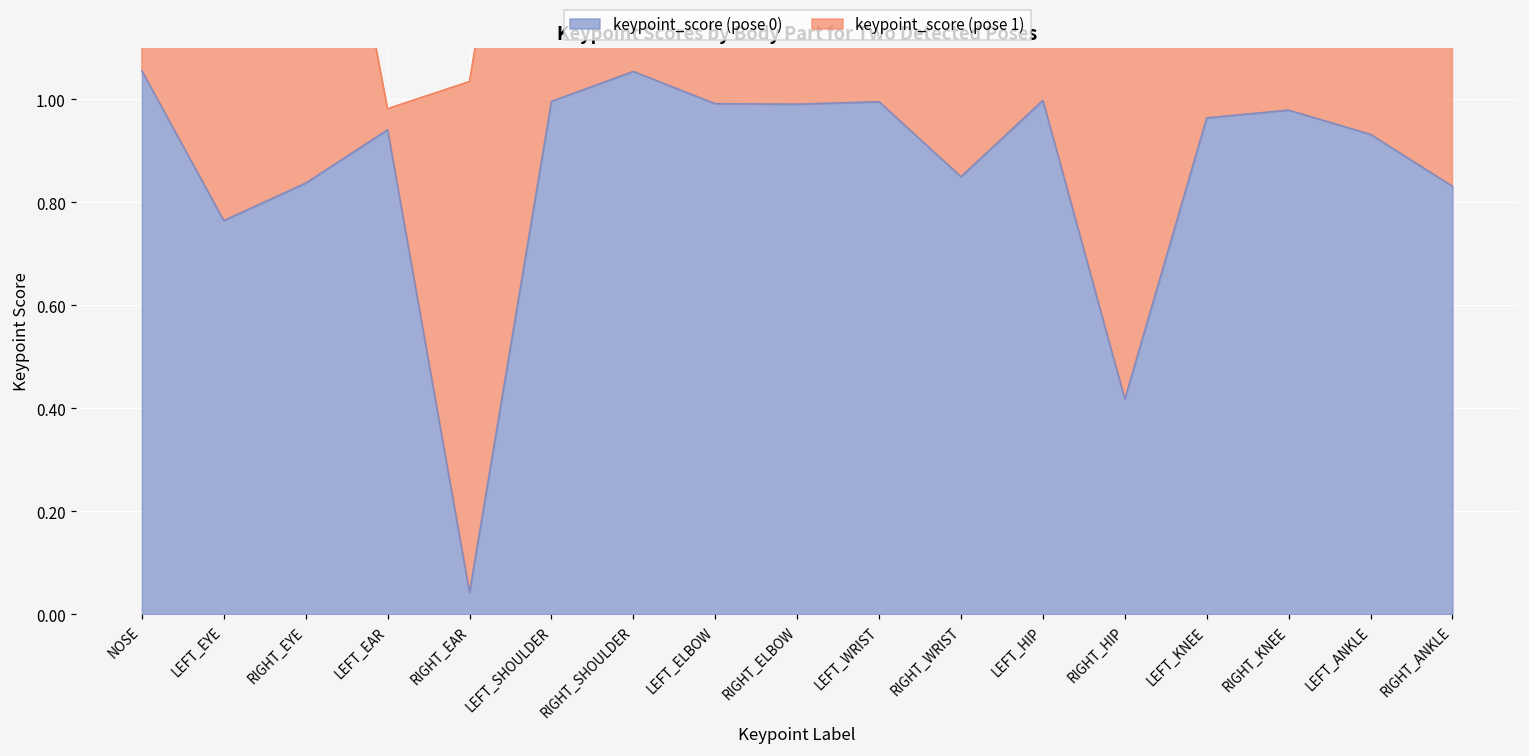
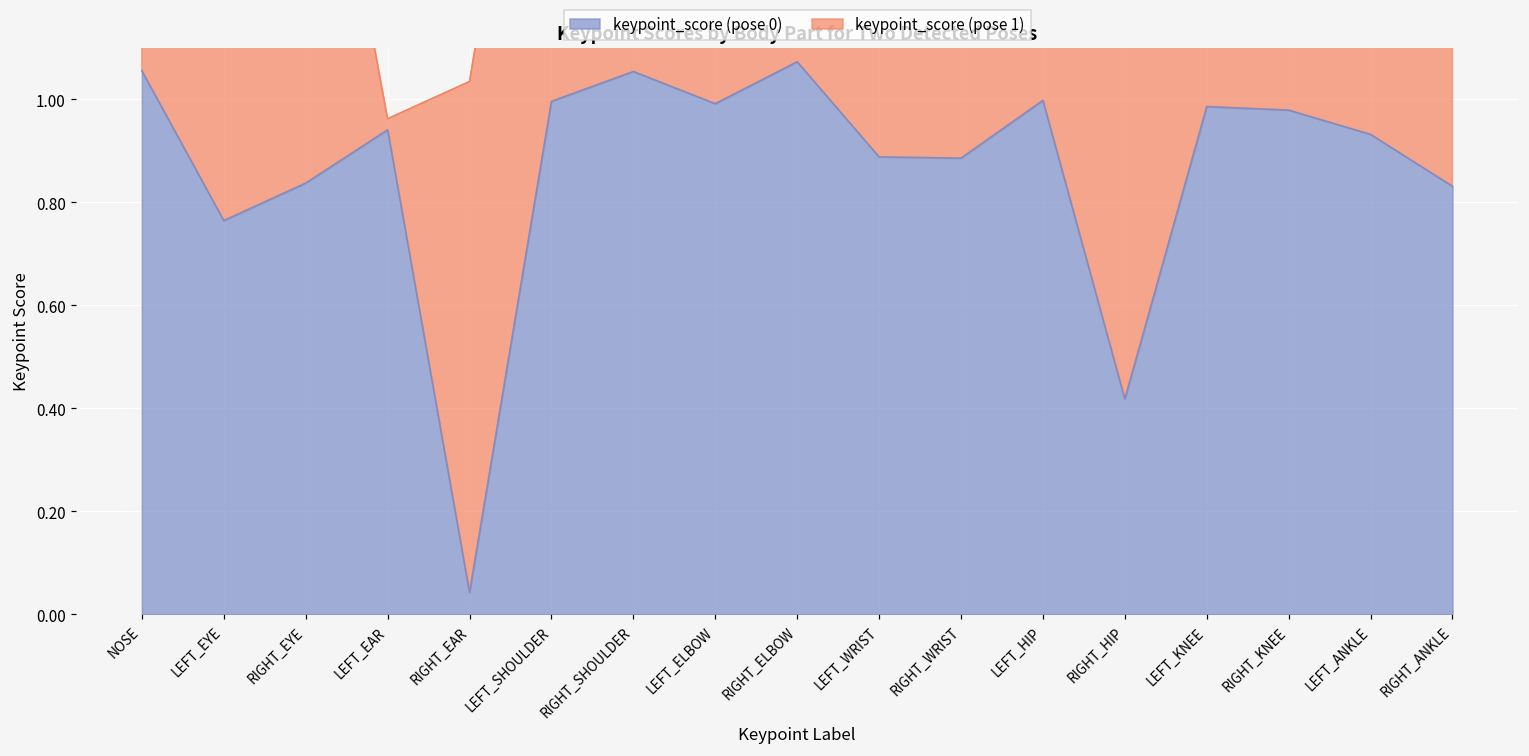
  {
    "keypoint_score (pose 0)": {
      "NOSE": 1.06,
      "LEFT_EYE": 0.76,
      "RIGHT_EYE": 0.84,
      "LEFT_EAR": 0.94,
      "RIGHT_EAR": 0.04,
      "LEFT_SHOULDER": 1.00,
      "RIGHT_SHOULDER": 1.05,
      "LEFT_ELBOW": 0.99,
-     "RIGHT_ELBOW": 0.99,
-     "LEFT_WRIST": 1.00,
-     "RIGHT_WRIST": 0.85,
+     "RIGHT_ELBOW": 1.07,
+     "LEFT_WRIST": 0.89,
+     "RIGHT_WRIST": 0.89,
      "LEFT_HIP": 1.00,
      "RIGHT_HIP": 0.42,
-     "LEFT_KNEE": 0.96,
+     "LEFT_KNEE": 0.99,
      "RIGHT_KNEE": 0.98,
      "LEFT_ANKLE": 0.93,
      "RIGHT_ANKLE": 0.83
    },
    "keypoint_score (pose 1)": {
-     "LEFT_EAR": 0.04,
+     "LEFT_EAR": 0.02,
      "RIGHT_EAR": 0.99
    }
  }
